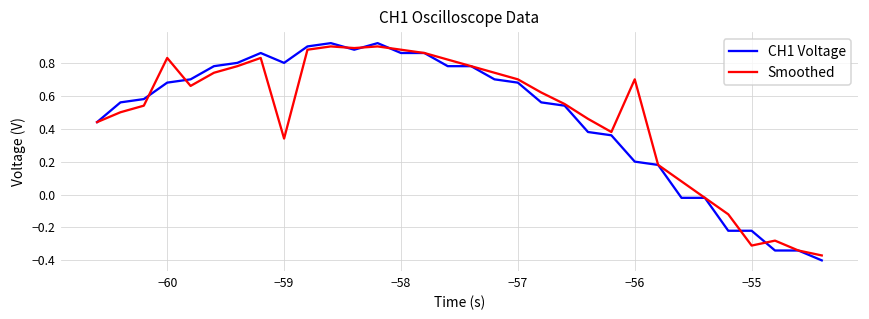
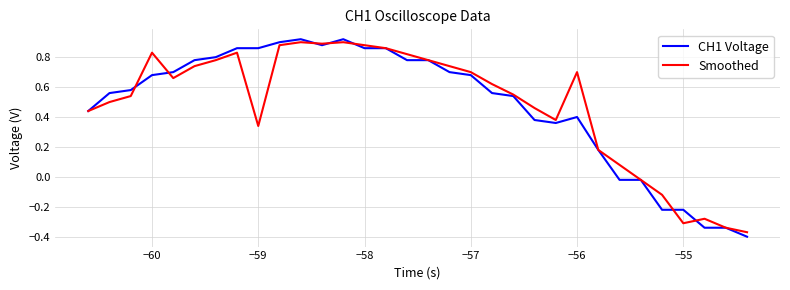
  {
    "CH1 Voltage": {
      "−60": 0.68,
-     "−59": 0.80,
+     "−59": 0.86,
      "−58": 0.86,
      "−57": 0.68,
-     "−56": 0.2,
+     "−56": 0.4,
      "−55": -0.22
    },
    "Smoothed": {
      "−60": 0.83,
      "−59": 0.34,
      "−58": 0.88,
      "−57": 0.70,
      "−56": 0.70,
      "−55": -0.31
    }
  }
